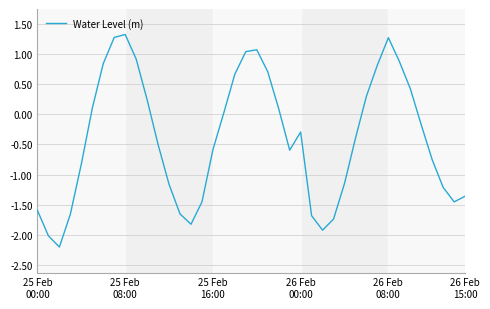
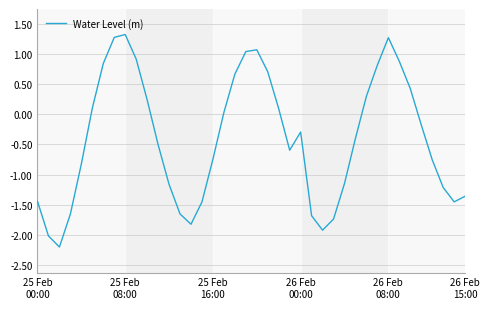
  {
-   "25 Feb 00:00": -1.6,
+   "25 Feb 00:00": -1.4,
    "25 Feb 08:00": 1.3,
-   "25 Feb 16:00": -0.6,
+   "25 Feb 16:00": -0.7,
    "26 Feb 00:00": -0.3,
    "26 Feb 08:00": 1.3,
    "26 Feb 15:00": -1.4
  }
